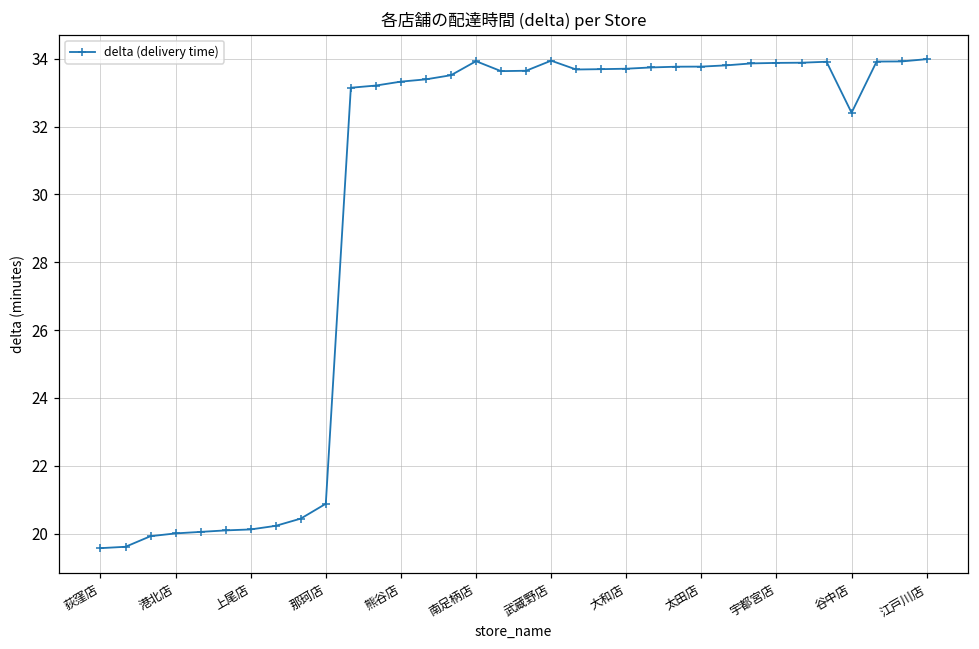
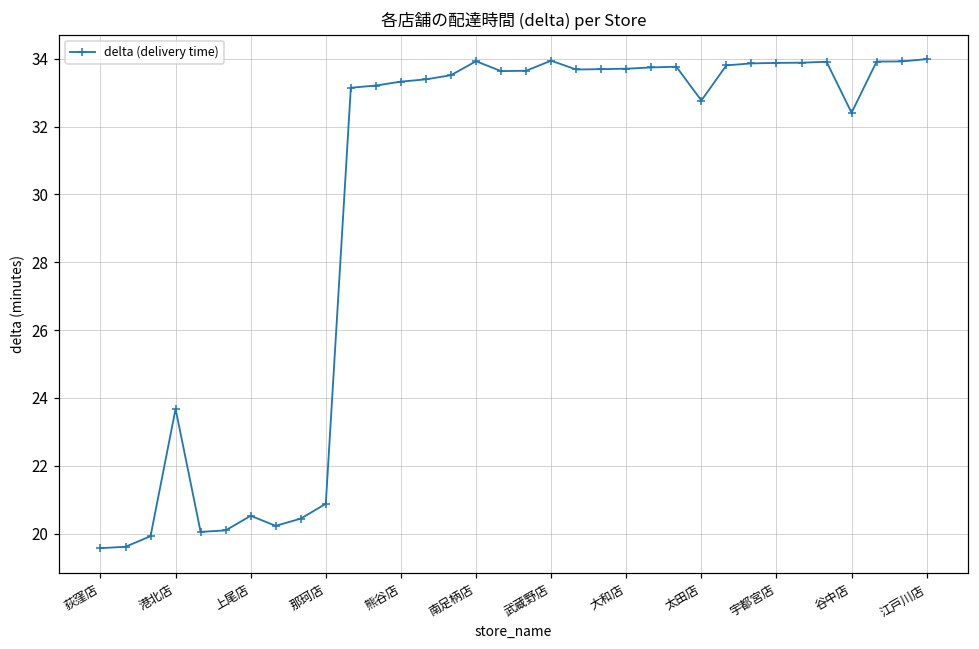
  {
    "荻窪店": 19.6,
-   "港北店": 20.0,
-   "上尾店": 20.1,
+   "港北店": 23.7,
+   "上尾店": 20.5,
    "那珂店": 20.9,
    "熊谷店": 33.3,
    "南足柄店": 33.9,
    "武蔵野店": 33.9,
    "大和店": 33.7,
-   "太田店": 33.8,
+   "太田店": 32.8,
    "宇都宮店": 33.9,
    "谷中店": 32.4,
    "江戸川店": 34.0
  }
